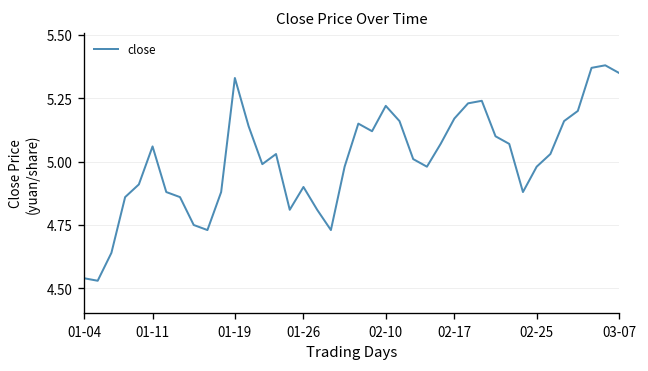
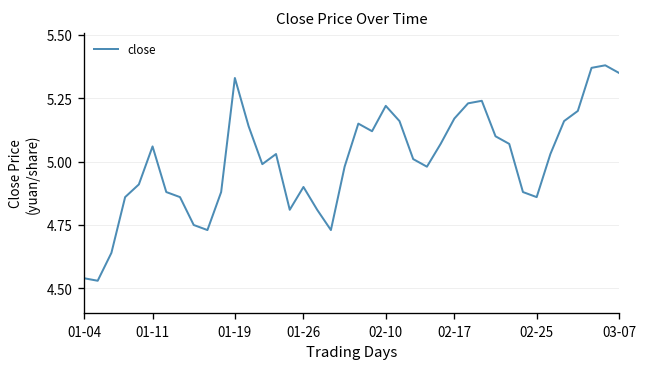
  {
    "01-04": 4.54,
    "01-11": 5.06,
    "01-19": 5.33,
    "01-26": 4.90,
    "02-10": 5.22,
    "02-17": 5.17,
-   "02-25": 4.98,
+   "02-25": 4.86,
    "03-07": 5.35
  }
